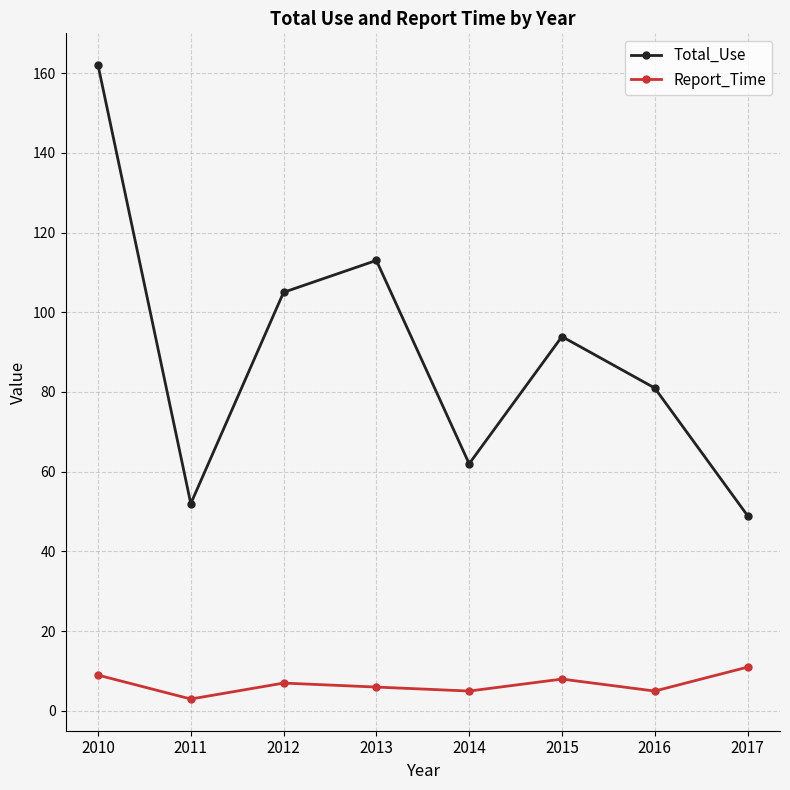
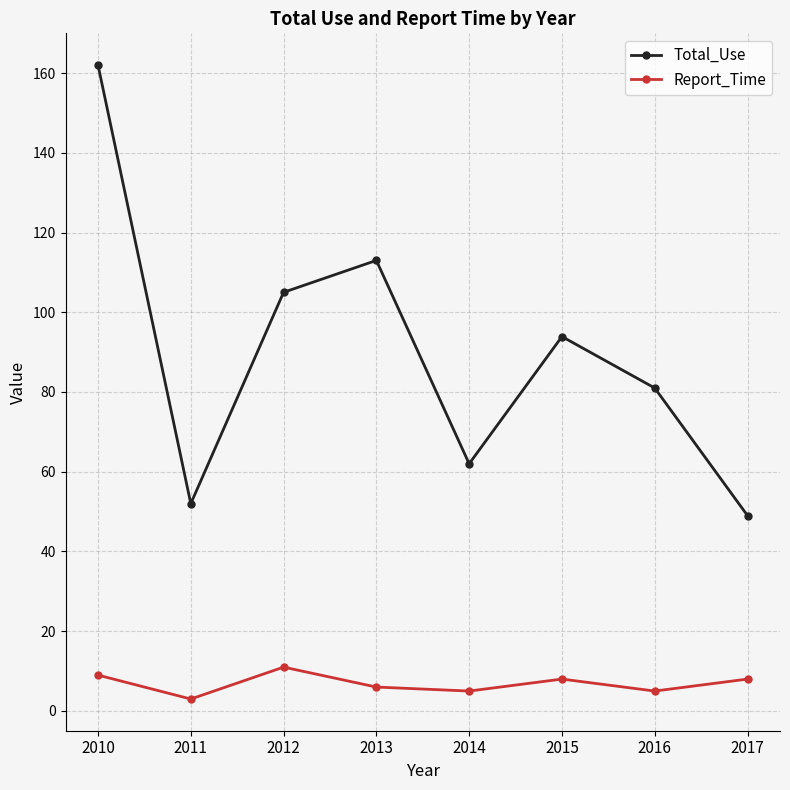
  {
    "Total_Use": {
      "2010": 162,
      "2011": 52,
      "2012": 105,
      "2013": 113,
      "2014": 62,
      "2015": 94,
      "2016": 81,
      "2017": 49
    },
    "Report_Time": {
      "2010": 9,
      "2011": 3,
-     "2012": 7,
+     "2012": 11,
      "2013": 6,
      "2014": 5,
      "2015": 8,
      "2016": 5,
-     "2017": 11
+     "2017": 8
    }
  }
